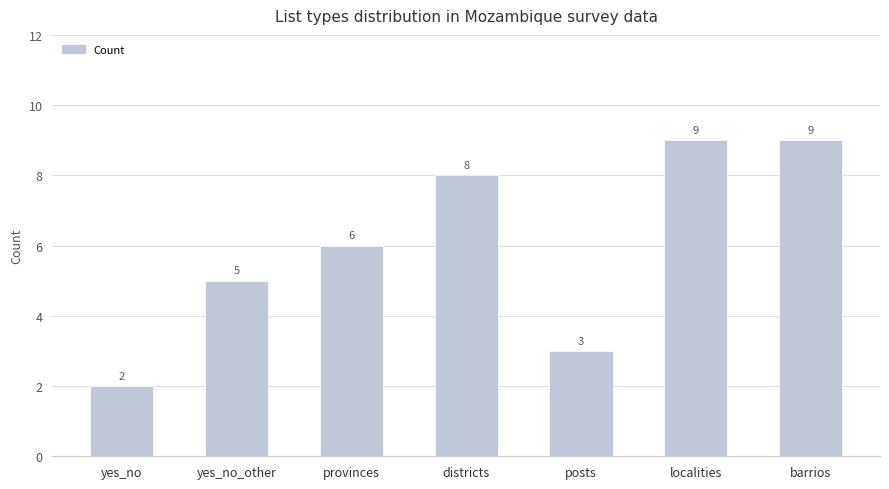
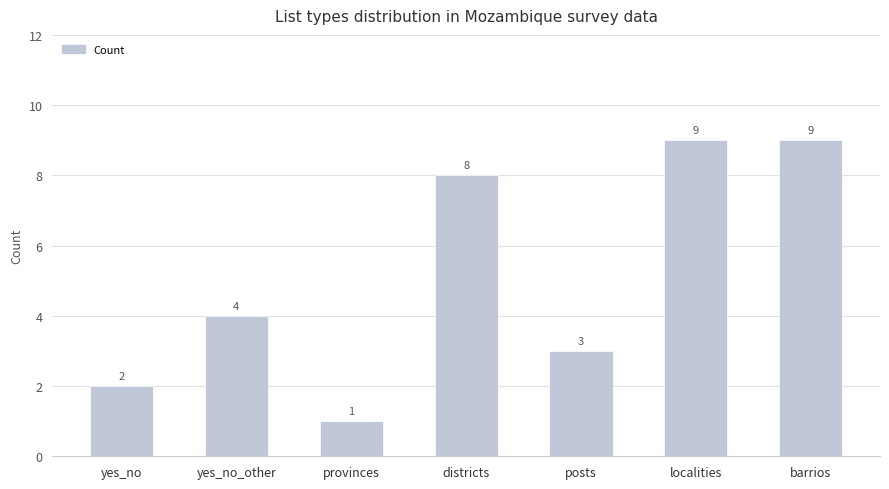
  {
    "yes_no": 2,
-   "yes_no_other": 5,
-   "provinces": 6,
+   "yes_no_other": 4,
+   "provinces": 1,
    "districts": 8,
    "posts": 3,
    "localities": 9,
    "barrios": 9
  }
